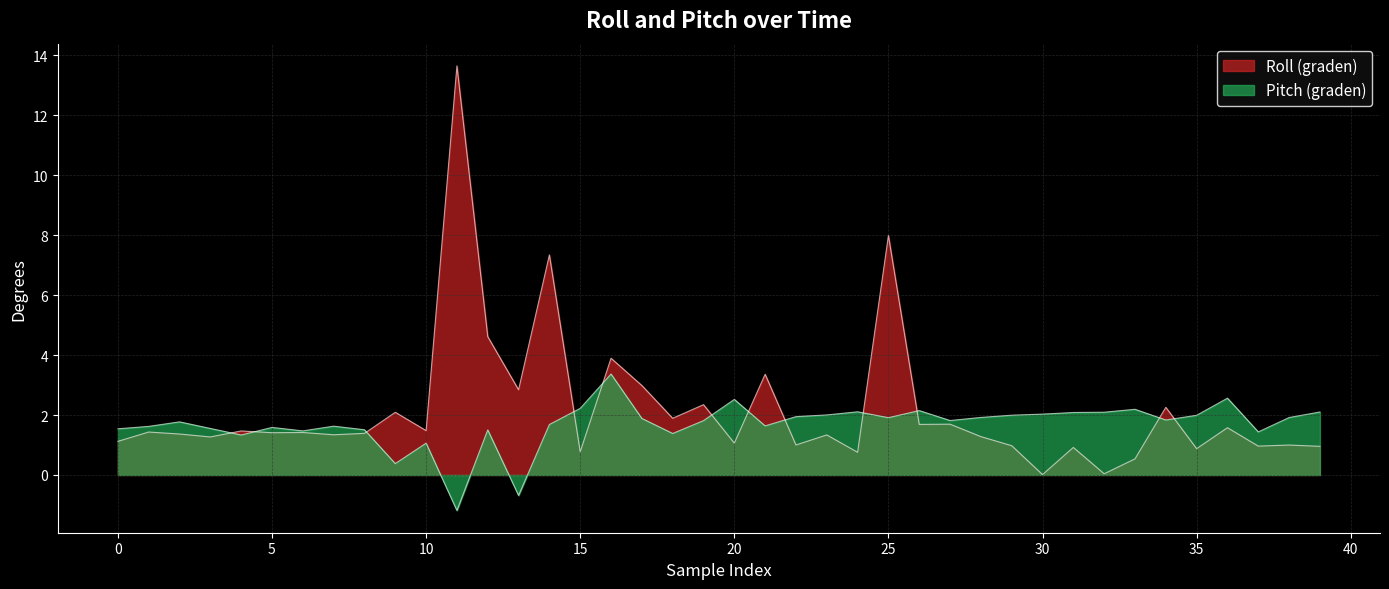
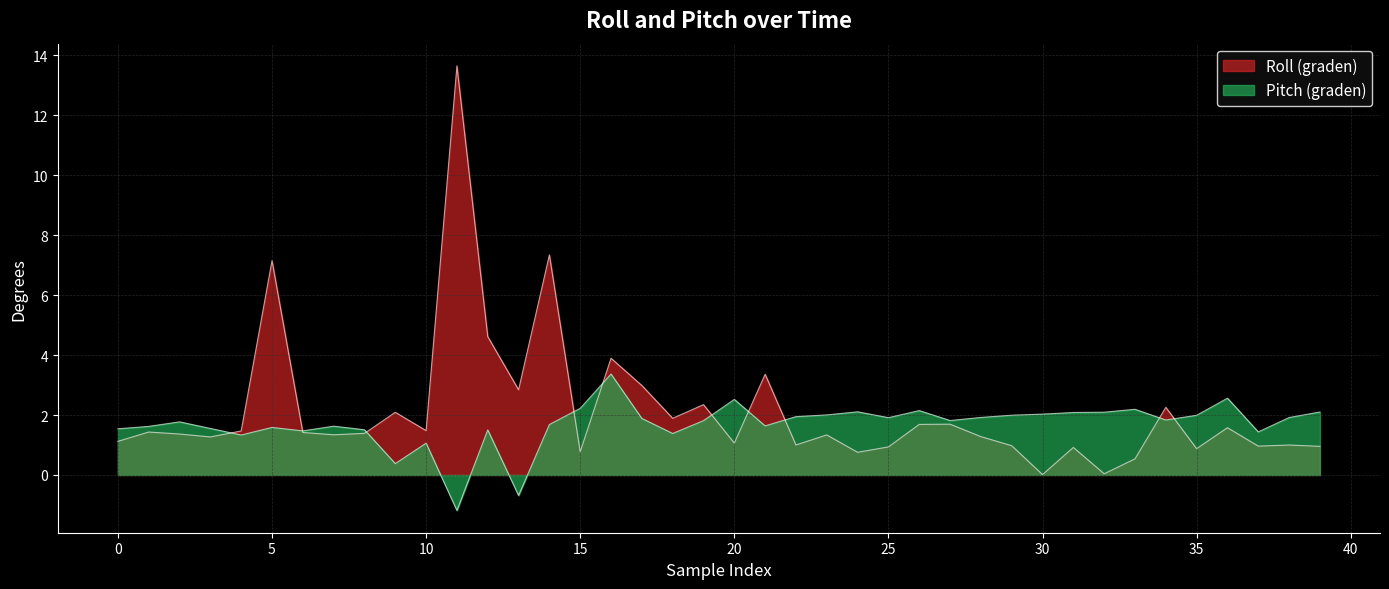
  {
    "Roll (graden)": {
      "0": 1.1,
-     "5": 1.4,
+     "5": 7.2,
      "10": 1.5,
      "15": 0.8,
      "20": 1.1,
-     "25": 8.0,
+     "25": 0.9,
      "30": 0.0,
      "35": 0.9
    }
  }
